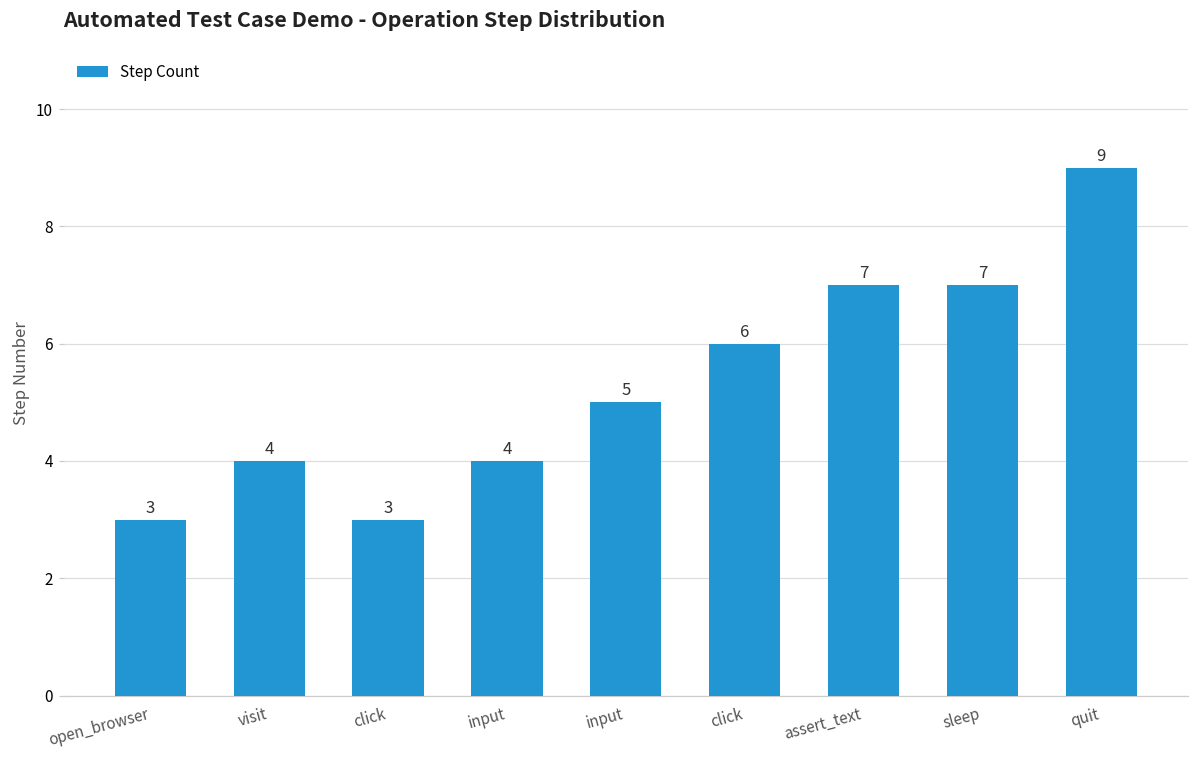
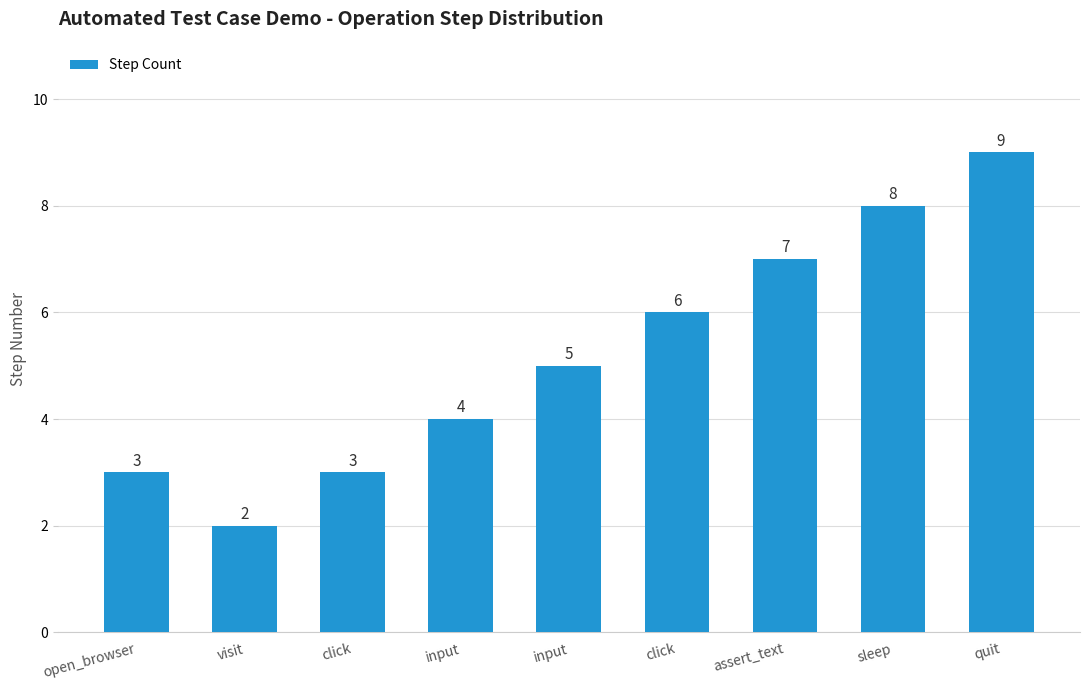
  {
    "open_browser": 3,
-   "visit": 4,
+   "visit": 2,
    "assert_text": 7,
-   "sleep": 7,
+   "sleep": 8,
    "quit": 9
  }
